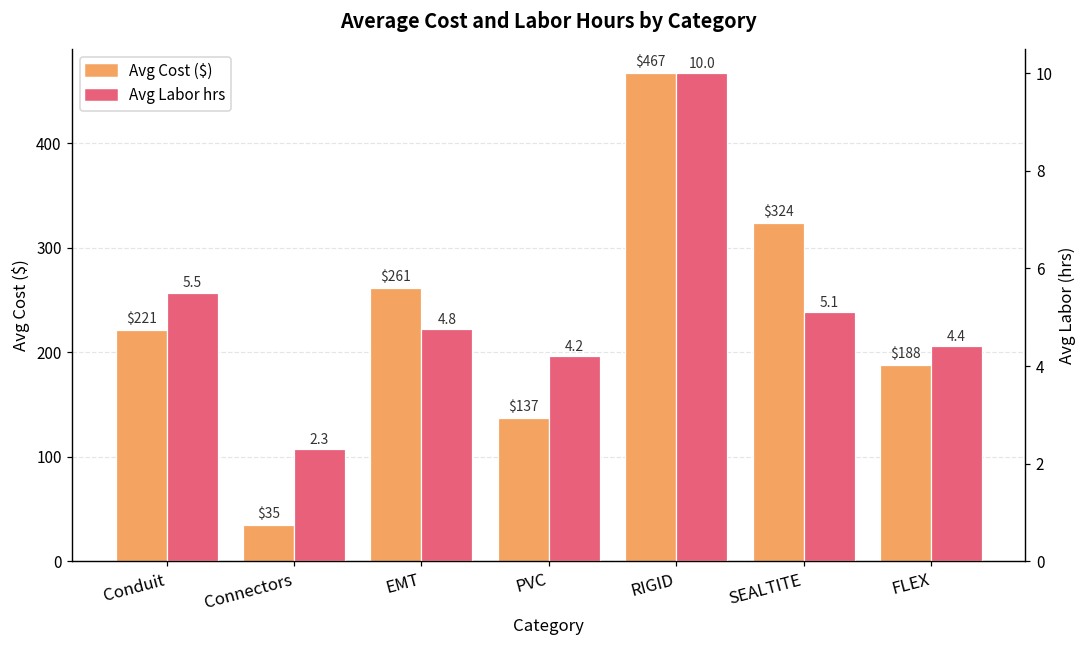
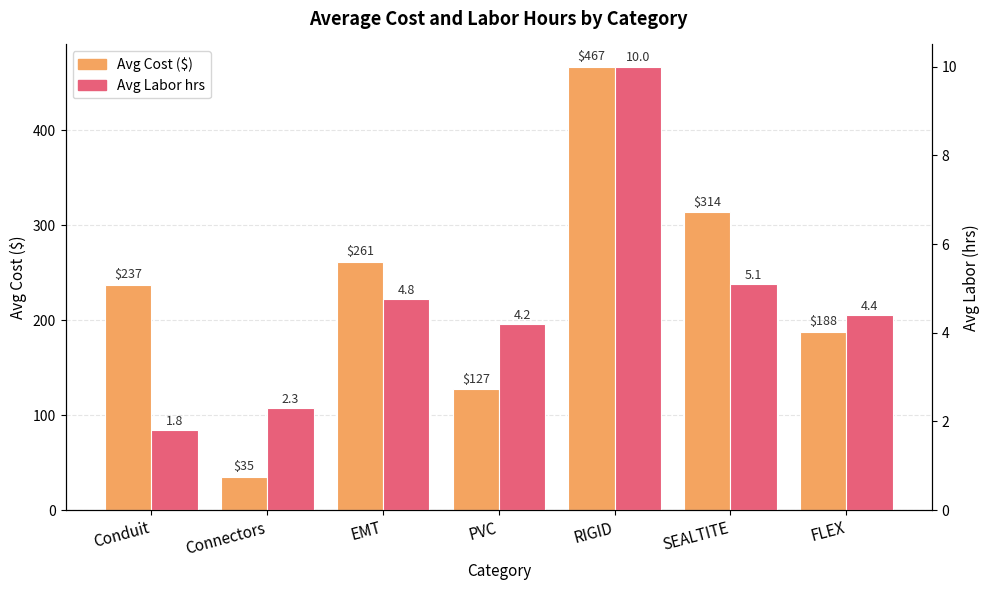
  {
    "Avg Cost ($)": {
-     "Conduit": "$221",
+     "Conduit": "$237",
      "Connectors": "$35",
      "EMT": "$261",
-     "PVC": "$137",
+     "PVC": "$127",
      "RIGID": "$467",
-     "SEALTITE": "$324",
+     "SEALTITE": "$314",
      "FLEX": "$188"
    },
    "Avg Labor hrs": {
-     "Conduit": "5.5",
+     "Conduit": "1.8",
      "Connectors": "2.3",
      "EMT": "4.8",
      "PVC": "4.2",
      "RIGID": "10.0",
      "SEALTITE": "5.1",
      "FLEX": "4.4"
    }
  }
